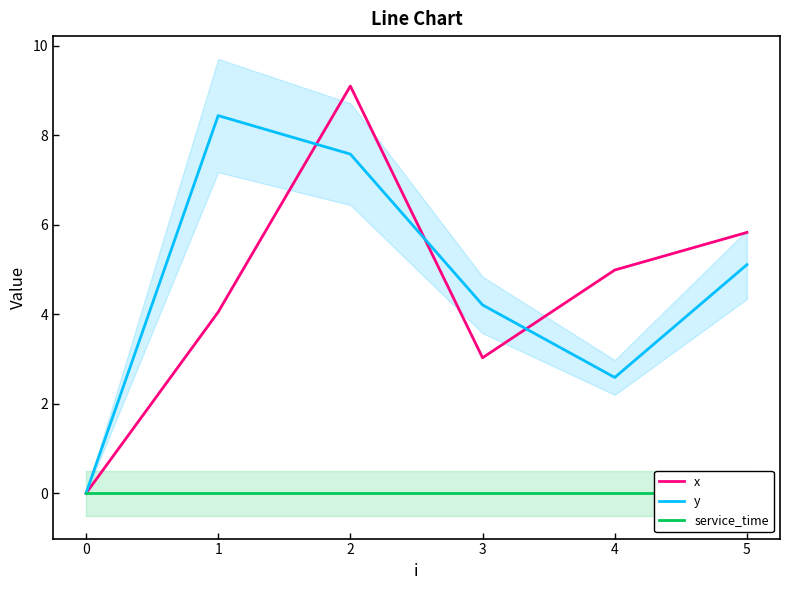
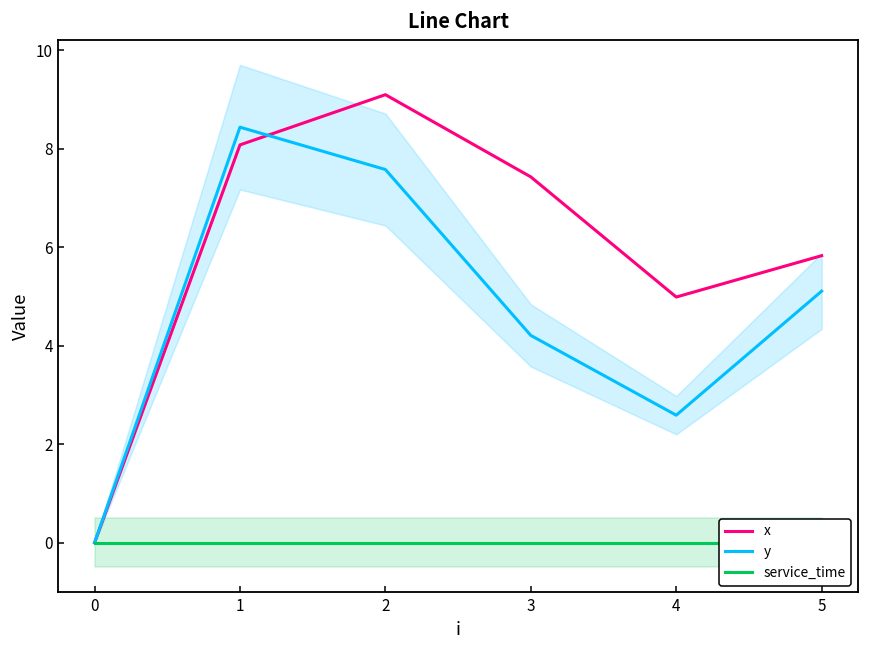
  {
    "x": {
-     "1": 4.1,
+     "1": 8.1,
      "2": 9.1,
-     "3": 3.0,
+     "3": 7.4,
      "4": 5.0
    }
  }
